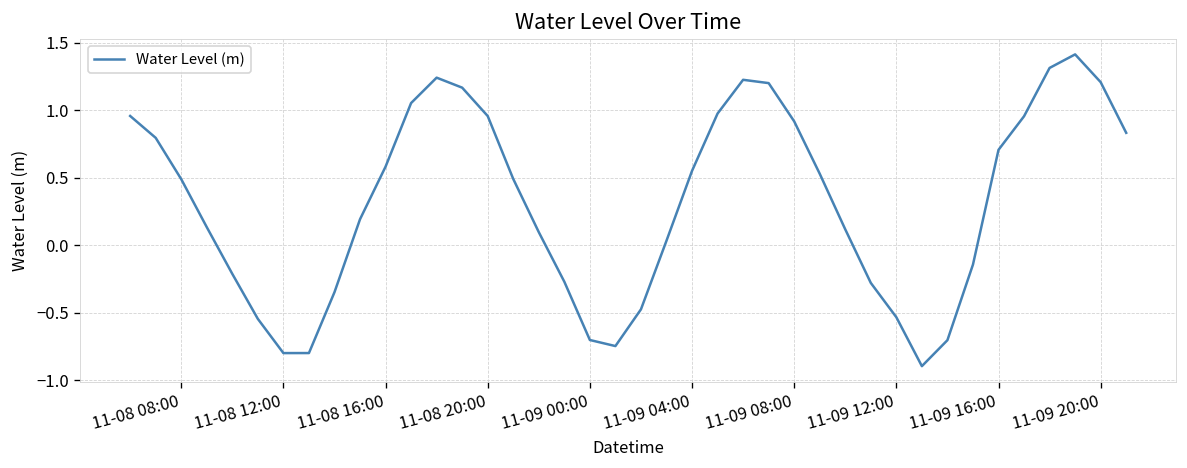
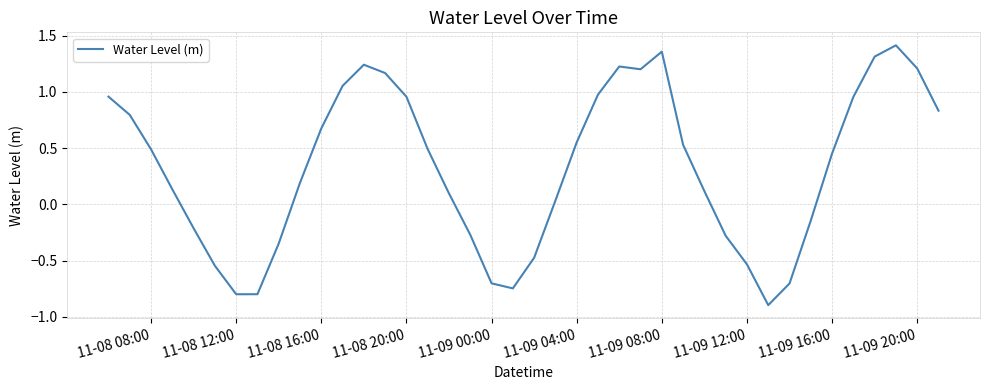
  {
    "11-08 08:00": 0.49,
    "11-08 12:00": -0.80,
-   "11-08 16:00": 0.58,
+   "11-08 16:00": 0.67,
    "11-08 20:00": 0.96,
    "11-09 00:00": -0.70,
    "11-09 04:00": 0.55,
-   "11-09 08:00": 0.92,
+   "11-09 08:00": 1.36,
    "11-09 12:00": -0.53,
-   "11-09 16:00": 0.71,
+   "11-09 16:00": 0.45,
    "11-09 20:00": 1.21
  }
